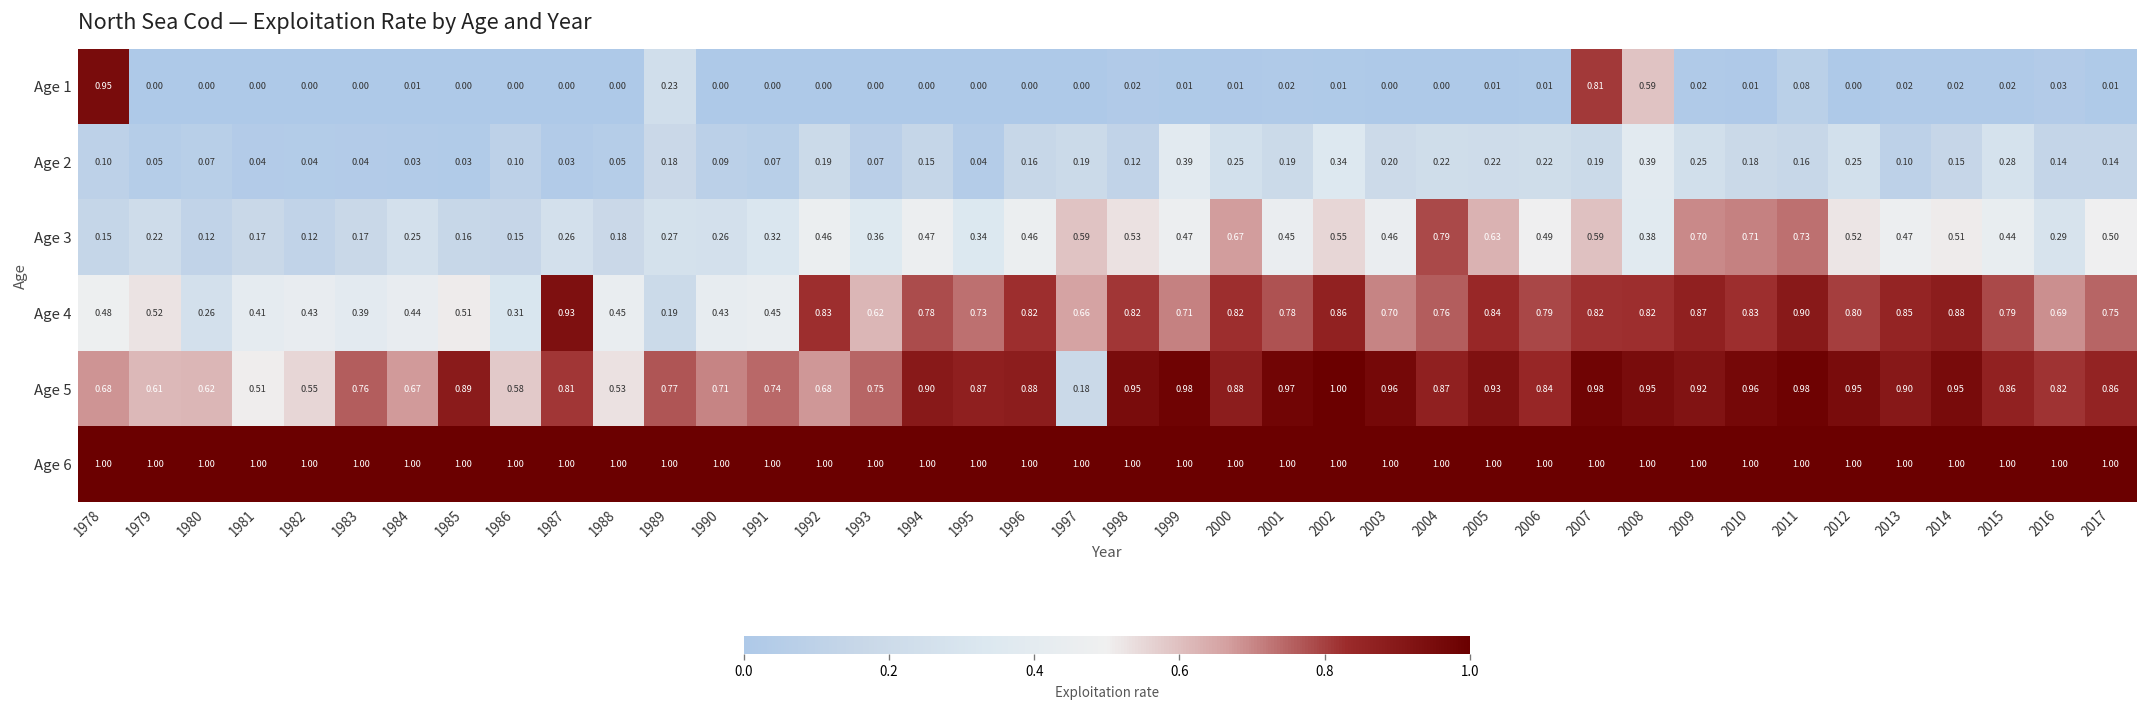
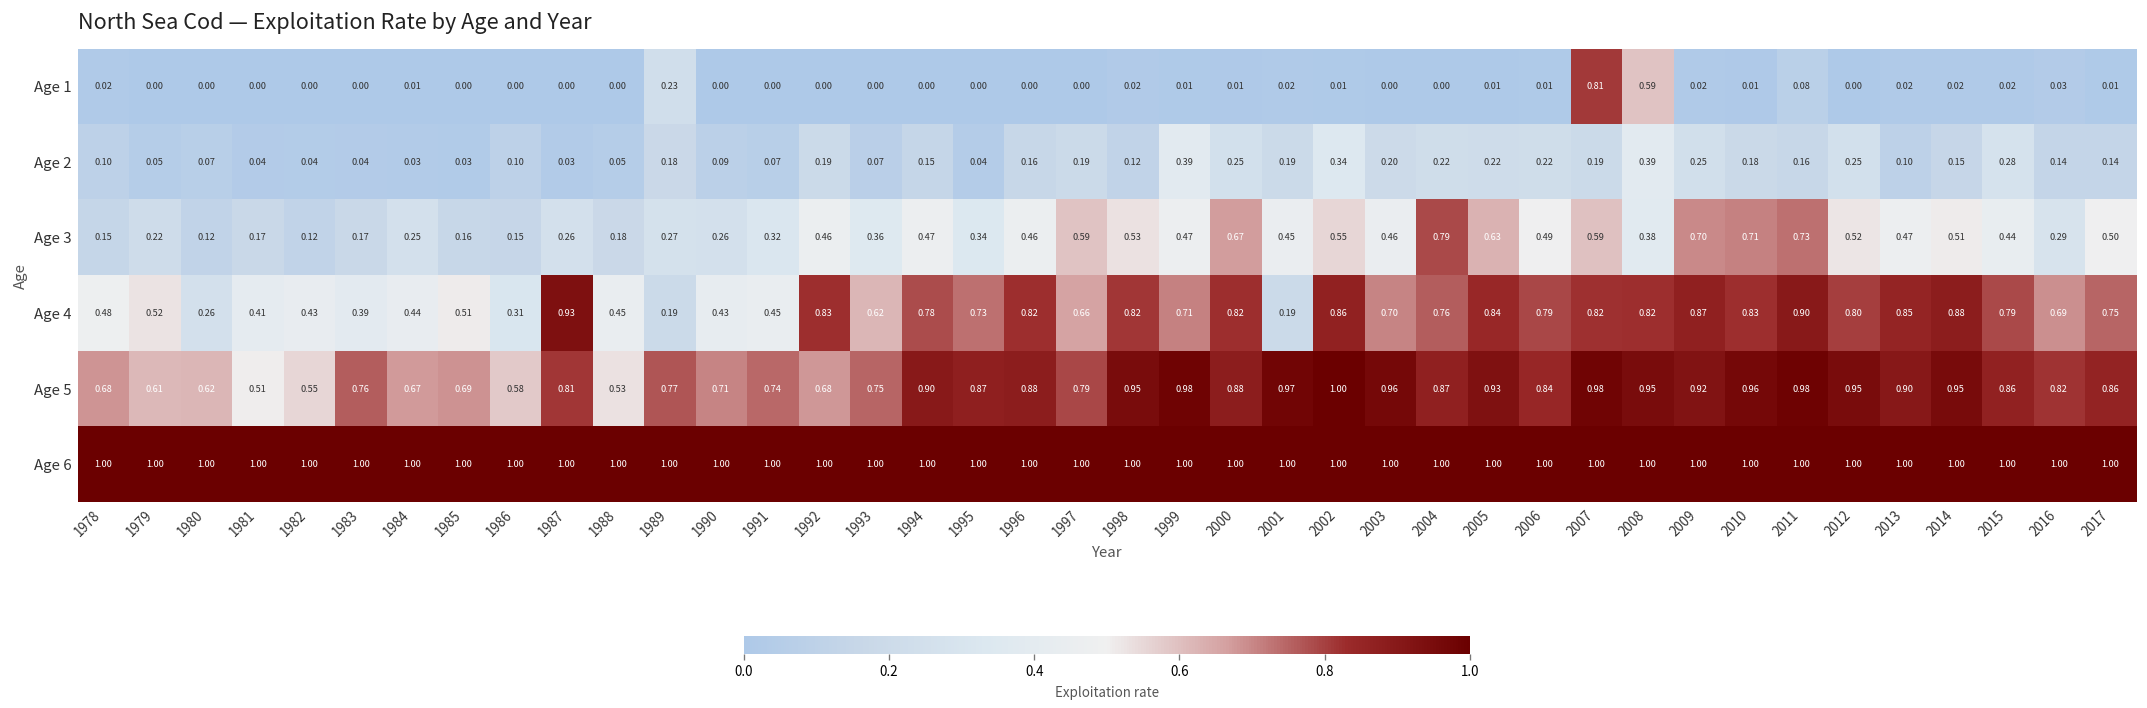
  {
    "Age 1": {
-     "1978": 0.95,
+     "1978": 0.02,
      "1979": 0.00,
      "1980": 0.00,
      "1981": 0.00,
      "1982": 0.00,
      "1983": 0.00,
      "1984": 0.01,
      "1985": 0.00,
      "1986": 0.00,
      "1987": 0.00,
      "1988": 0.00,
      "1989": 0.23,
      "1990": 0.00,
      "1991": 0.00,
      "1992": 0.00,
      "1993": 0.00,
      "1994": 0.00,
      "1995": 0.00,
      "1996": 0.00,
      "1997": 0.00,
      "1998": 0.02,
      "1999": 0.01,
      "2000": 0.01,
      "2001": 0.02,
      "2002": 0.01,
      "2003": 0.00,
      "2004": 0.00,
      "2005": 0.01,
      "2006": 0.01,
      "2007": 0.81,
      "2008": 0.59,
      "2009": 0.02,
      "2010": 0.01,
      "2011": 0.08,
      "2012": 0.00,
      "2013": 0.02,
      "2014": 0.02,
      "2015": 0.02,
      "2016": 0.03,
      "2017": 0.01
    },
    "Age 4": {
      "1978": 0.48,
      "1979": 0.52,
      "1980": 0.26,
      "1981": 0.41,
      "1982": 0.43,
      "1983": 0.39,
      "1984": 0.44,
      "1985": 0.51,
      "1986": 0.31,
      "1987": 0.93,
      "1988": 0.45,
      "1989": 0.19,
      "1990": 0.43,
      "1991": 0.45,
      "1992": 0.83,
      "1993": 0.62,
      "1994": 0.78,
      "1995": 0.73,
      "1996": 0.82,
      "1997": 0.66,
      "1998": 0.82,
      "1999": 0.71,
      "2000": 0.82,
-     "2001": 0.78,
+     "2001": 0.19,
      "2002": 0.86,
      "2003": 0.70,
      "2004": 0.76,
      "2005": 0.84,
      "2006": 0.79,
      "2007": 0.82,
      "2008": 0.82,
      "2009": 0.87,
      "2010": 0.83,
      "2011": 0.90,
      "2012": 0.80,
      "2013": 0.85,
      "2014": 0.88,
      "2015": 0.79,
      "2016": 0.69,
      "2017": 0.75
    },
    "Age 5": {
      "1978": 0.68,
      "1979": 0.61,
      "1980": 0.62,
      "1981": 0.51,
      "1982": 0.55,
      "1983": 0.76,
      "1984": 0.67,
-     "1985": 0.89,
+     "1985": 0.69,
      "1986": 0.58,
      "1987": 0.81,
      "1988": 0.53,
      "1989": 0.77,
      "1990": 0.71,
      "1991": 0.74,
      "1992": 0.68,
      "1993": 0.75,
      "1994": 0.90,
      "1995": 0.87,
      "1996": 0.88,
-     "1997": 0.18,
+     "1997": 0.79,
      "1998": 0.95,
      "1999": 0.98,
      "2000": 0.88,
      "2001": 0.97,
      "2002": 1.00,
      "2003": 0.96,
      "2004": 0.87,
      "2005": 0.93,
      "2006": 0.84,
      "2007": 0.98,
      "2008": 0.95,
      "2009": 0.92,
      "2010": 0.96,
      "2011": 0.98,
      "2012": 0.95,
      "2013": 0.90,
      "2014": 0.95,
      "2015": 0.86,
      "2016": 0.82,
      "2017": 0.86
    }
  }
